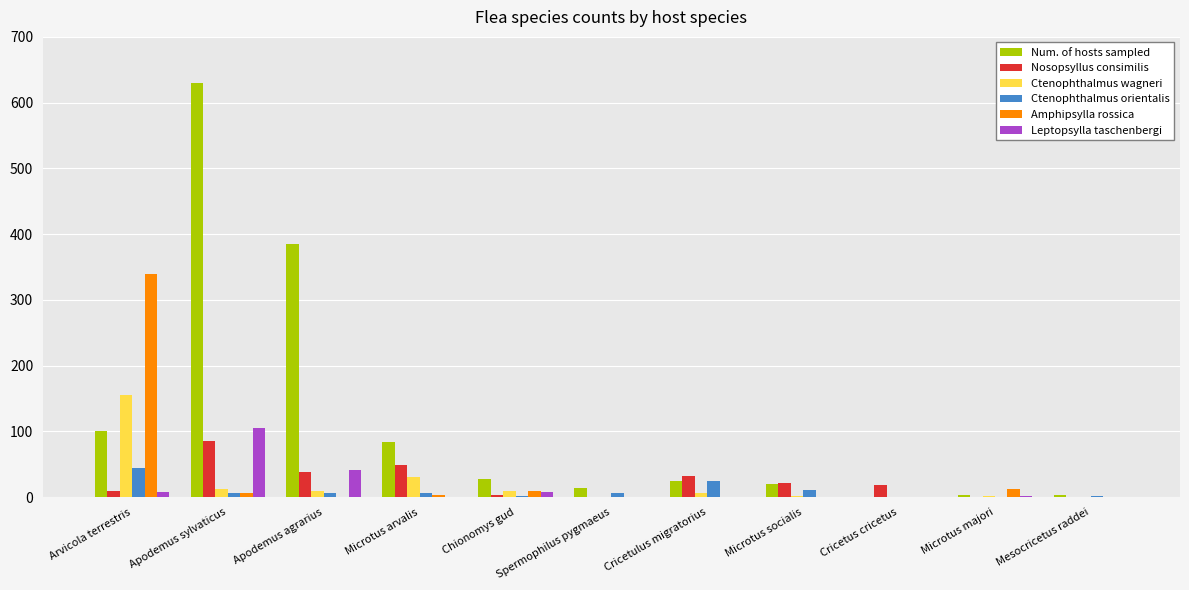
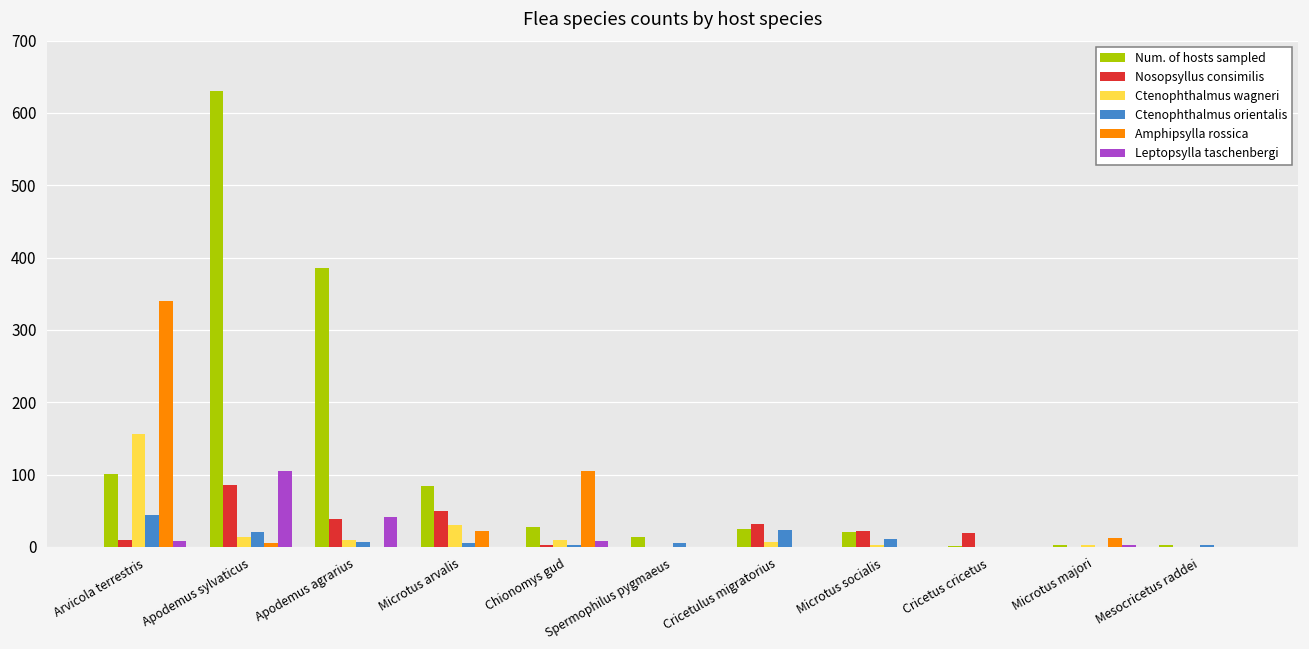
  {
    "Num. of hosts sampled": {
      "Arvicola terrestris": 100,
      "Apodemus sylvaticus": 630,
      "Apodemus agrarius": 390,
      "Microtus arvalis": 80,
      "Chionomys gud": 30,
      "Spermophilus pygmaeus": 10,
      "Cricetulus migratorius": 30,
      "Microtus socialis": 20
    },
    "Nosopsyllus consimilis": {
      "Arvicola terrestris": 10,
      "Apodemus sylvaticus": 90,
      "Apodemus agrarius": 40,
      "Microtus arvalis": 50,
      "Spermophilus pygmaeus": 0,
      "Cricetulus migratorius": 30,
      "Microtus socialis": 20,
      "Cricetus cricetus": 20,
      "Microtus majori": 0,
      "Mesocricetus raddei": 0
    },
    "Ctenophthalmus wagneri": {
      "Arvicola terrestris": 160,
      "Apodemus sylvaticus": 10,
      "Apodemus agrarius": 10,
      "Microtus arvalis": 30,
      "Chionomys gud": 10,
      "Spermophilus pygmaeus": 0,
      "Cricetulus migratorius": 10,
      "Cricetus cricetus": 0,
      "Mesocricetus raddei": 0
    },
    "Ctenophthalmus orientalis": {
      "Arvicola terrestris": 40,
-     "Apodemus sylvaticus": 10,
+     "Apodemus sylvaticus": 20,
      "Apodemus agrarius": 10,
      "Microtus arvalis": 10,
      "Spermophilus pygmaeus": 10,
      "Cricetulus migratorius": 20,
      "Microtus socialis": 10,
      "Cricetus cricetus": 0,
      "Microtus majori": 0
    },
    "Amphipsylla rossica": {
      "Arvicola terrestris": 340,
      "Apodemus sylvaticus": 10,
      "Apodemus agrarius": 0,
-     "Microtus arvalis": 0,
-     "Chionomys gud": 10,
+     "Microtus arvalis": 20,
+     "Chionomys gud": 110,
      "Spermophilus pygmaeus": 0,
      "Cricetulus migratorius": 0,
      "Microtus socialis": 0,
      "Cricetus cricetus": 0,
      "Microtus majori": 10,
      "Mesocricetus raddei": 0
    },
    "Leptopsylla taschenbergi": {
      "Arvicola terrestris": 10,
      "Apodemus sylvaticus": 110,
      "Apodemus agrarius": 40,
      "Microtus arvalis": 0,
      "Chionomys gud": 10,
      "Spermophilus pygmaeus": 0,
      "Cricetulus migratorius": 0,
      "Microtus socialis": 0,
      "Cricetus cricetus": 0,
      "Mesocricetus raddei": 0
    }
  }
